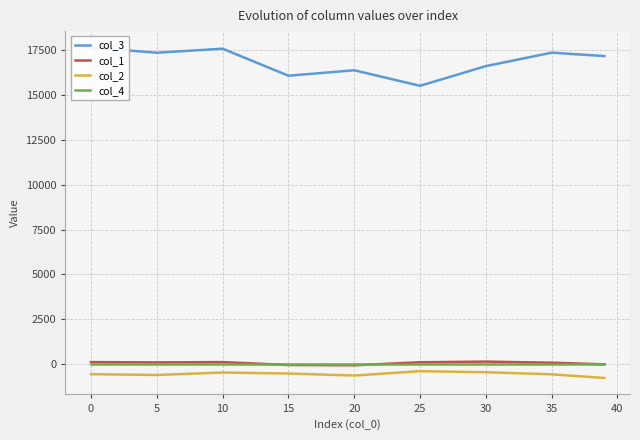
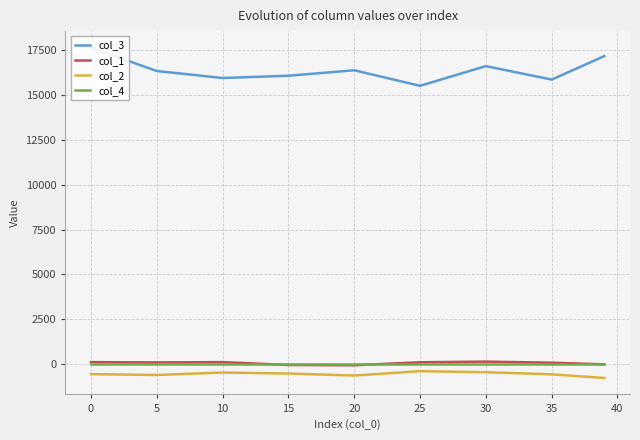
  {
    "col_3": {
-     "5": 17400,
-     "10": 17600,
+     "5": 16300,
+     "10": 16000,
      "15": 16100,
      "20": 16400,
      "25": 15500,
      "30": 16600,
-     "35": 17400
+     "35": 15900
    },
    "col_1": {
      "30": 100
    },
    "col_2": {
      "0": -600,
      "5": -600,
      "10": -500,
      "15": -500,
      "20": -600,
      "25": -400,
      "30": -400,
      "35": -600
    },
    "col_4": {
      "30": 0
    }
  }
